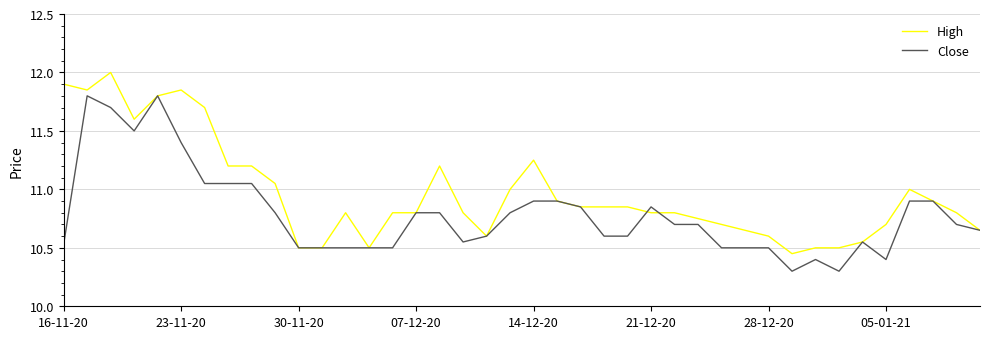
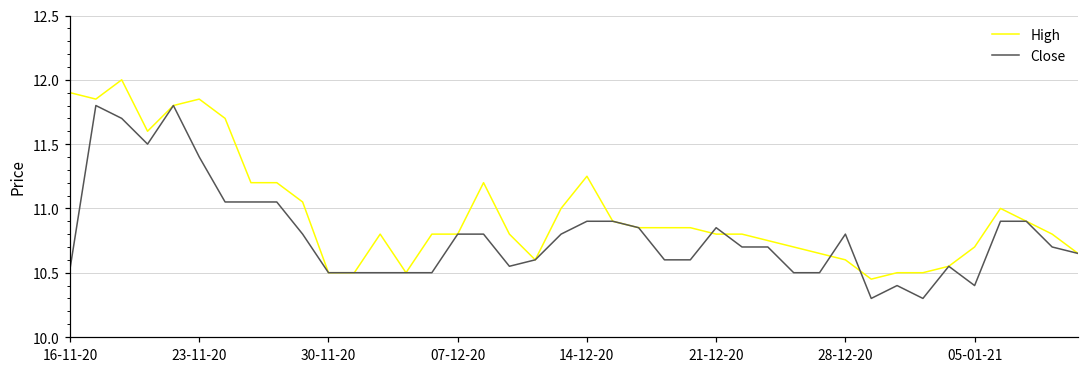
  {
    "High": {
      "16-11-20": 11.9,
      "23-11-20": 11.85,
      "14-12-20": 11.25,
      "21-12-20": 10.8,
      "28-12-20": 10.6,
      "05-01-21": 10.7
    },
    "Close": {
      "16-11-20": 10.53,
      "23-11-20": 11.4,
      "14-12-20": 10.9,
      "21-12-20": 10.85,
-     "28-12-20": 10.5,
+     "28-12-20": 10.8,
      "05-01-21": 10.4
    }
  }
